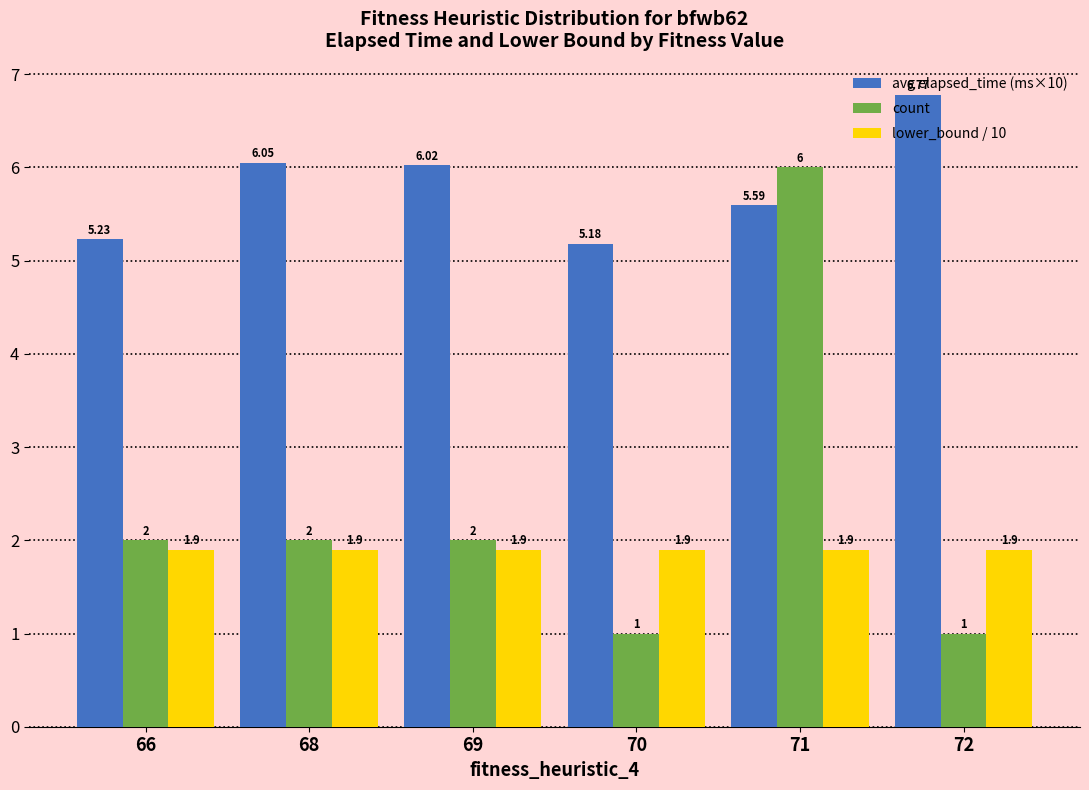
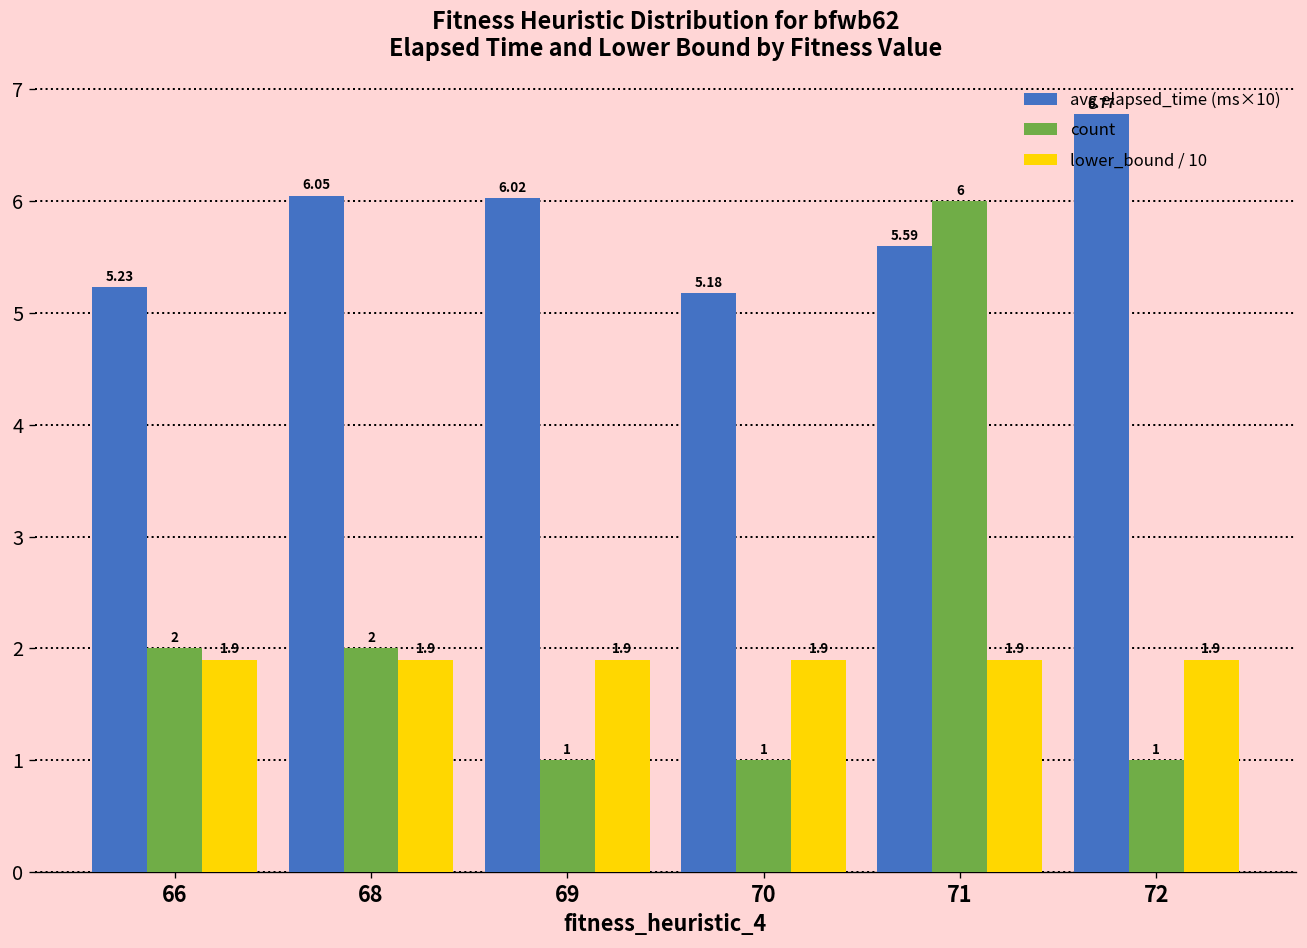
  {
    "avg elapsed_time (ms×10)": {
      "66": 5.23,
      "68": 6.05,
      "69": 6.02,
      "70": 5.18,
      "71": 5.59,
      "72": 6.77
    },
    "count": {
      "66": 2,
      "68": 2,
-     "69": 2,
+     "69": 1,
      "70": 1,
      "71": 6,
      "72": 1
    },
    "lower_bound / 10": {
      "66": 1.9,
      "68": 1.9,
      "69": 1.9,
      "70": 1.9,
      "71": 1.9,
      "72": 1.9
    }
  }
